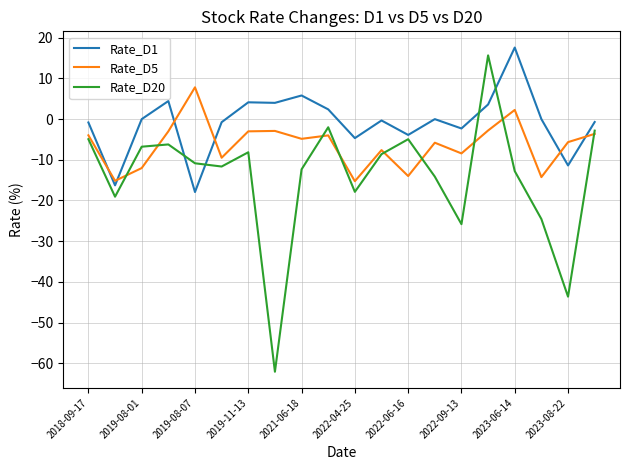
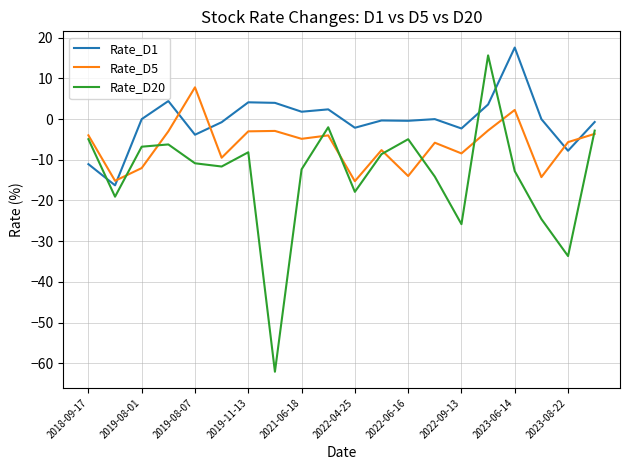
  {
    "Rate_D1": {
-     "2018-09-17": -1,
+     "2018-09-17": -11,
      "2019-08-01": 0,
-     "2019-08-07": -18,
+     "2019-08-07": -4,
      "2019-11-13": 4,
-     "2021-06-18": 6,
-     "2022-04-25": -5,
-     "2022-06-16": -4,
+     "2021-06-18": 2,
+     "2022-04-25": -2,
+     "2022-06-16": 0,
      "2022-09-13": -2,
      "2023-06-14": 18,
-     "2023-08-22": -11
+     "2023-08-22": -8
    },
    "Rate_D5": {
      "2018-09-17": -4,
      "2019-08-01": -12,
      "2019-08-07": 8,
      "2019-11-13": -3,
      "2021-06-18": -5,
      "2022-04-25": -15,
      "2022-06-16": -14,
      "2022-09-13": -8,
      "2023-06-14": 2,
      "2023-08-22": -6
    },
    "Rate_D20": {
      "2018-09-17": -5,
      "2019-08-01": -7,
      "2019-08-07": -11,
      "2019-11-13": -8,
      "2021-06-18": -12,
      "2022-04-25": -18,
      "2022-06-16": -5,
      "2022-09-13": -26,
      "2023-06-14": -13,
-     "2023-08-22": -44
+     "2023-08-22": -34
    }
  }
